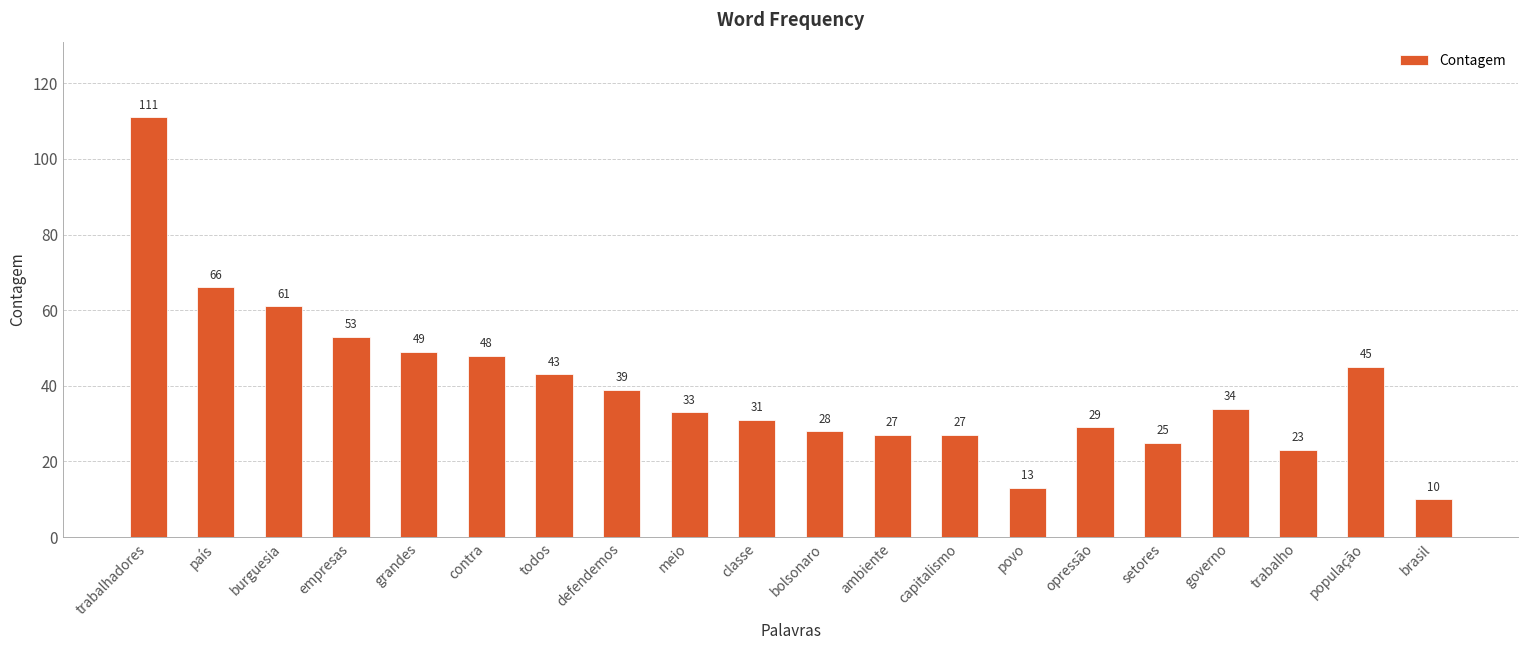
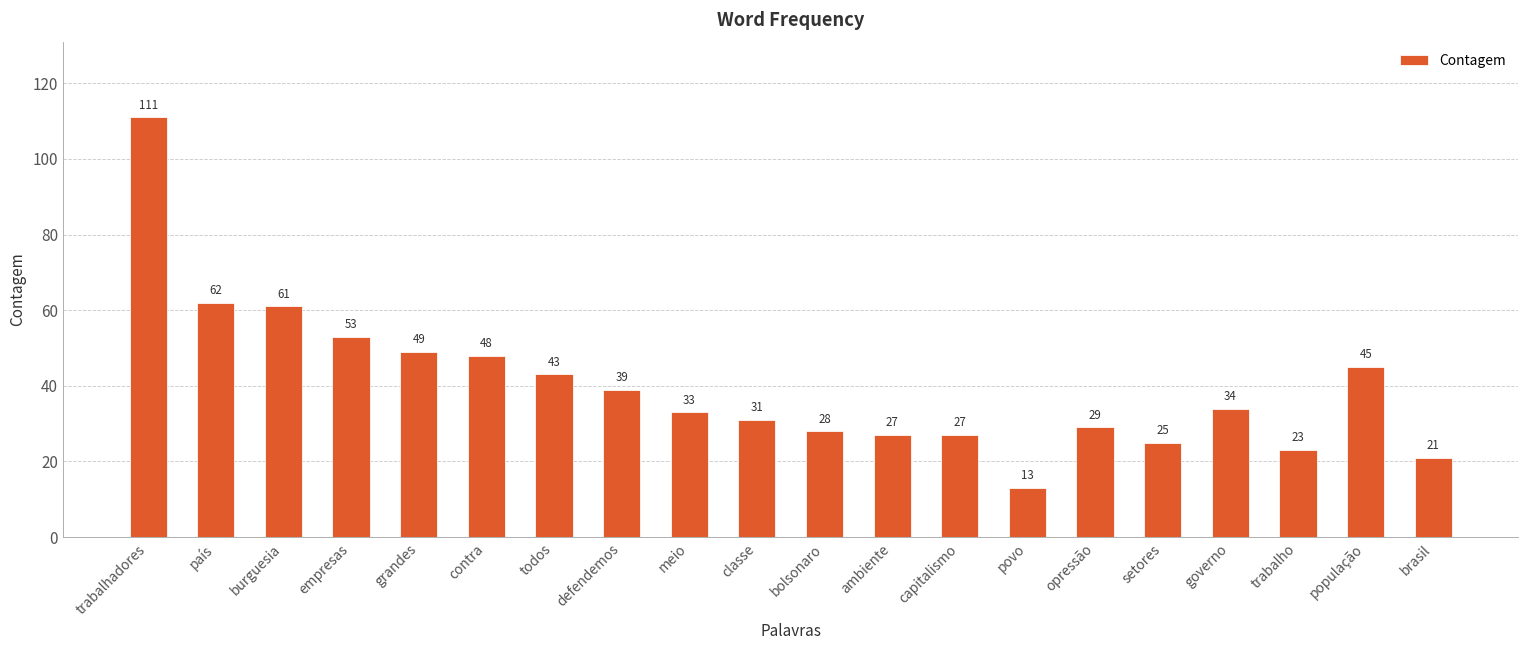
  {
    "trabalhadores": 111,
-   "país": 66,
+   "país": 62,
    "burguesia": 61,
    "empresas": 53,
    "grandes": 49,
    "contra": 48,
    "todos": 43,
    "defendemos": 39,
    "meio": 33,
    "classe": 31,
    "bolsonaro": 28,
    "ambiente": 27,
    "capitalismo": 27,
    "povo": 13,
    "opressão": 29,
    "setores": 25,
    "governo": 34,
    "trabalho": 23,
    "população": 45,
-   "brasil": 10
+   "brasil": 21
  }
